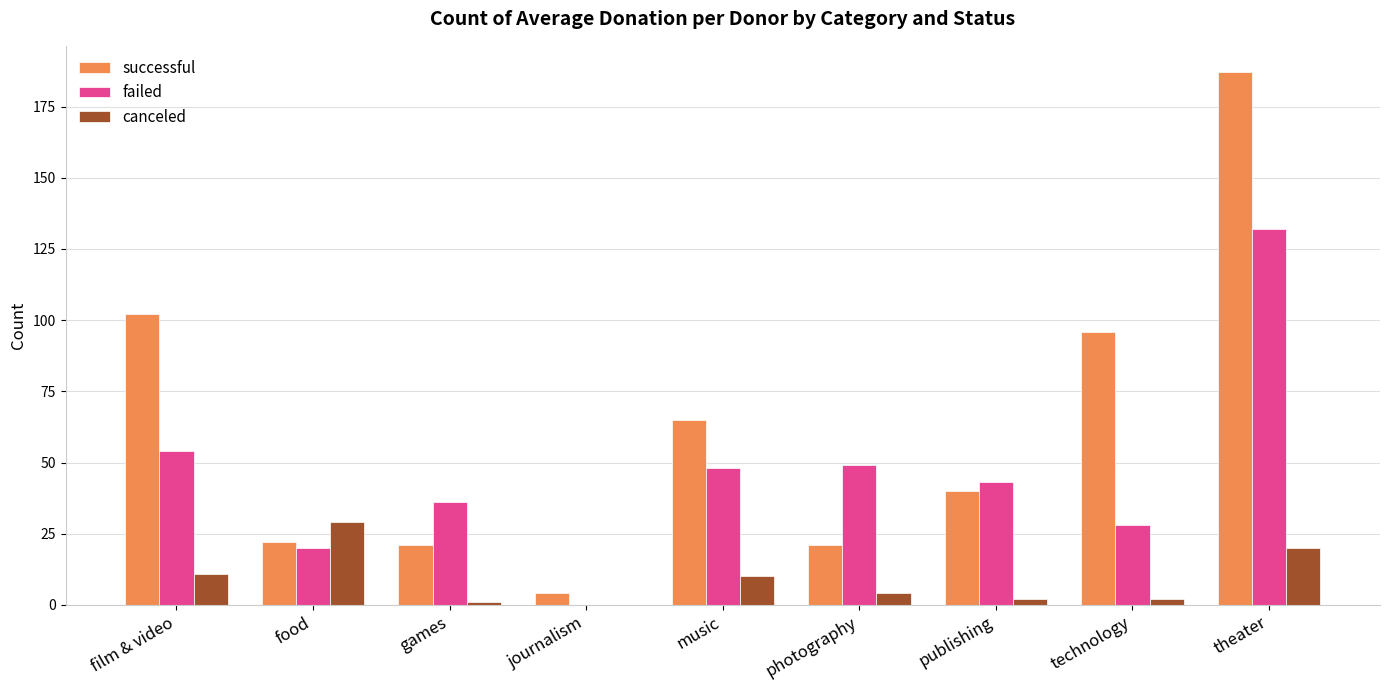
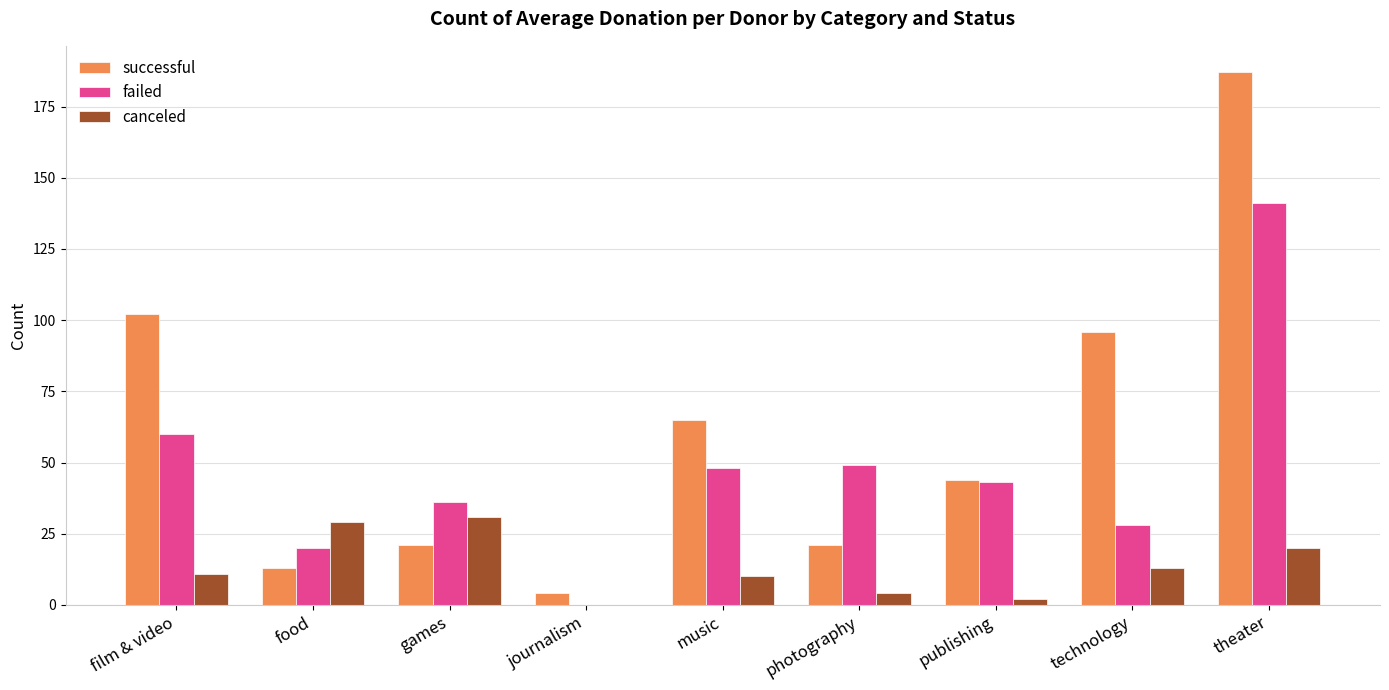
  {
    "successful": {
      "film & video": 102,
-     "food": 22,
+     "food": 13,
      "games": 21,
      "journalism": 4,
      "music": 65,
      "photography": 21,
-     "publishing": 40,
+     "publishing": 44,
      "technology": 96,
      "theater": 187
    },
    "failed": {
-     "film & video": 54,
+     "film & video": 60,
      "food": 20,
      "games": 36,
      "journalism": 0,
      "music": 48,
      "photography": 49,
      "publishing": 43,
      "technology": 28,
-     "theater": 132
+     "theater": 141
    },
    "canceled": {
      "film & video": 11,
      "food": 29,
-     "games": 1,
+     "games": 31,
      "journalism": 0,
      "music": 10,
      "photography": 4,
      "publishing": 2,
-     "technology": 2,
+     "technology": 13,
      "theater": 20
    }
  }
